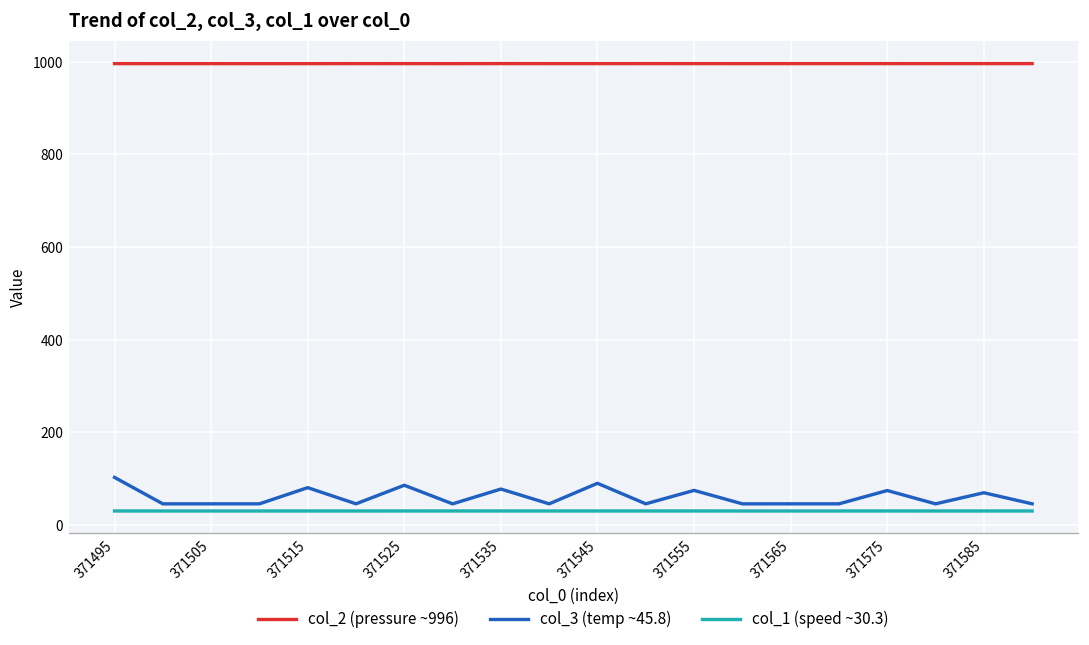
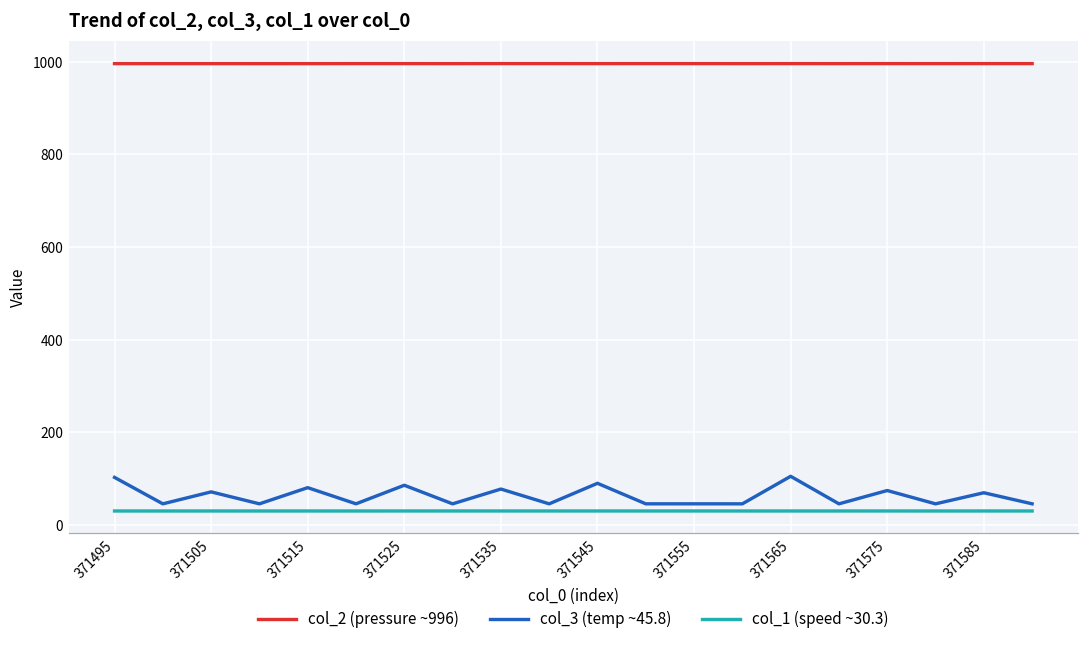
  {
    "col_2 (pressure ~996)": {
      "371495": 1000,
      "371505": 1000,
      "371515": 1000,
      "371525": 1000,
      "371535": 1000,
      "371545": 1000,
      "371555": 1000,
      "371565": 1000,
      "371575": 1000,
      "371585": 1000
    },
    "col_3 (temp ~45.8)": {
      "371495": 100,
-     "371505": 50,
+     "371505": 70,
      "371515": 80,
      "371525": 90,
      "371535": 80,
      "371545": 90,
-     "371555": 70,
-     "371565": 50,
+     "371555": 50,
+     "371565": 110,
      "371575": 70,
      "371585": 70
    },
    "col_1 (speed ~30.3)": {
      "371495": 30,
      "371505": 30,
      "371515": 30,
      "371525": 30,
      "371535": 30,
      "371545": 30,
      "371555": 30,
      "371565": 30,
      "371575": 30,
      "371585": 30
    }
  }
